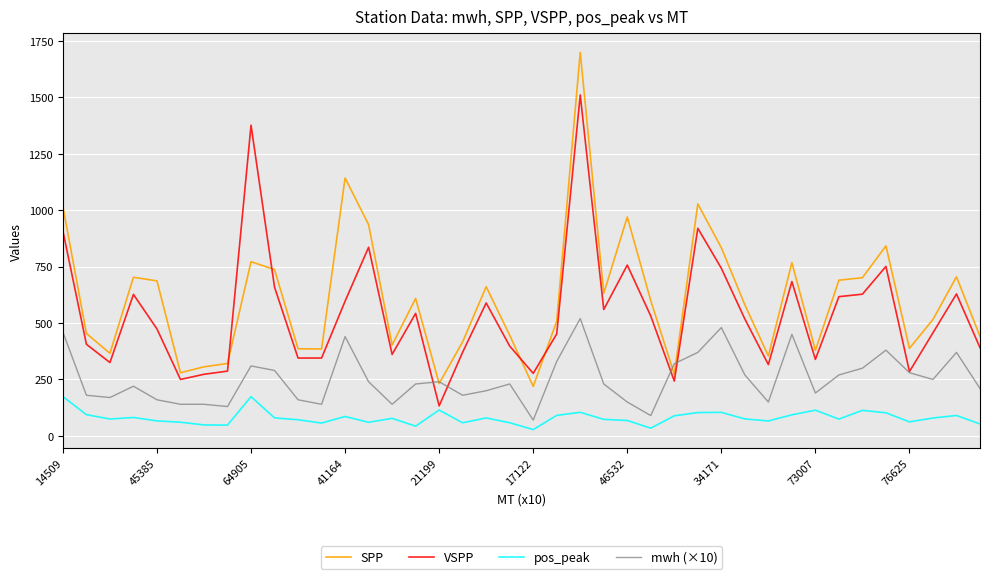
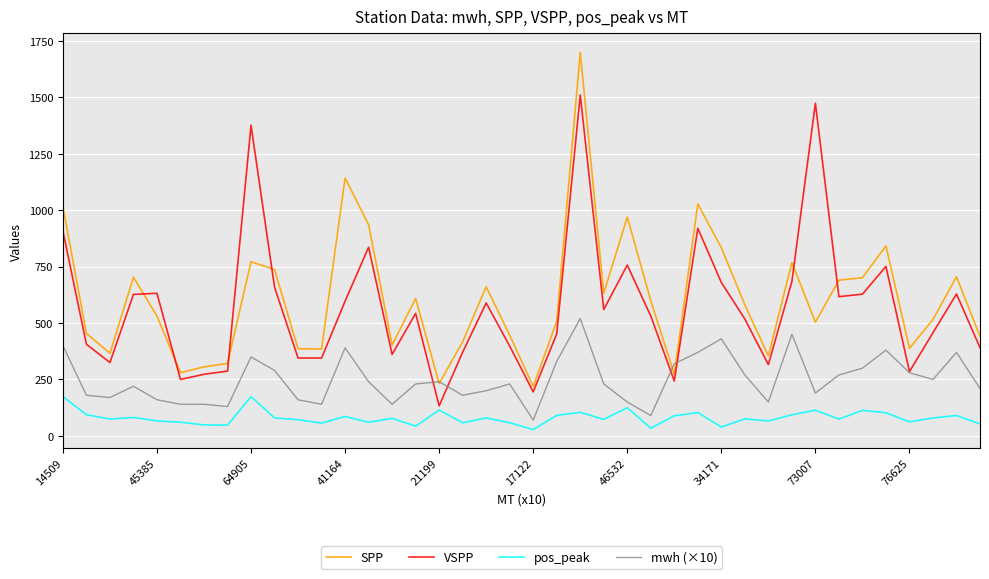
  {
    "SPP": {
      "14509": 1020,
-     "45385": 690,
+     "45385": 530,
      "64905": 770,
      "41164": 1140,
      "17122": 220,
      "46532": 970,
      "34171": 830,
-     "73007": 380,
+     "73007": 500,
      "76625": 390
    },
    "VSPP": {
      "14509": 910,
-     "45385": 470,
+     "45385": 630,
      "64905": 1380,
      "41164": 600,
      "21199": 130,
-     "17122": 280,
+     "17122": 200,
      "46532": 760,
-     "34171": 740,
-     "73007": 340
+     "34171": 680,
+     "73007": 1470
    },
    "pos_peak": {
      "14509": 170,
      "45385": 70,
      "64905": 170,
      "41164": 90,
      "21199": 110,
      "17122": 30,
-     "46532": 70,
-     "34171": 100,
+     "46532": 120,
+     "34171": 40,
      "73007": 110,
      "76625": 60
    },
    "mwh (×10)": {
-     "14509": 460,
+     "14509": 400,
      "45385": 160,
-     "64905": 310,
-     "41164": 440,
+     "64905": 350,
+     "41164": 390,
      "17122": 70,
      "46532": 150,
-     "34171": 480,
+     "34171": 430,
      "73007": 190
    }
  }
